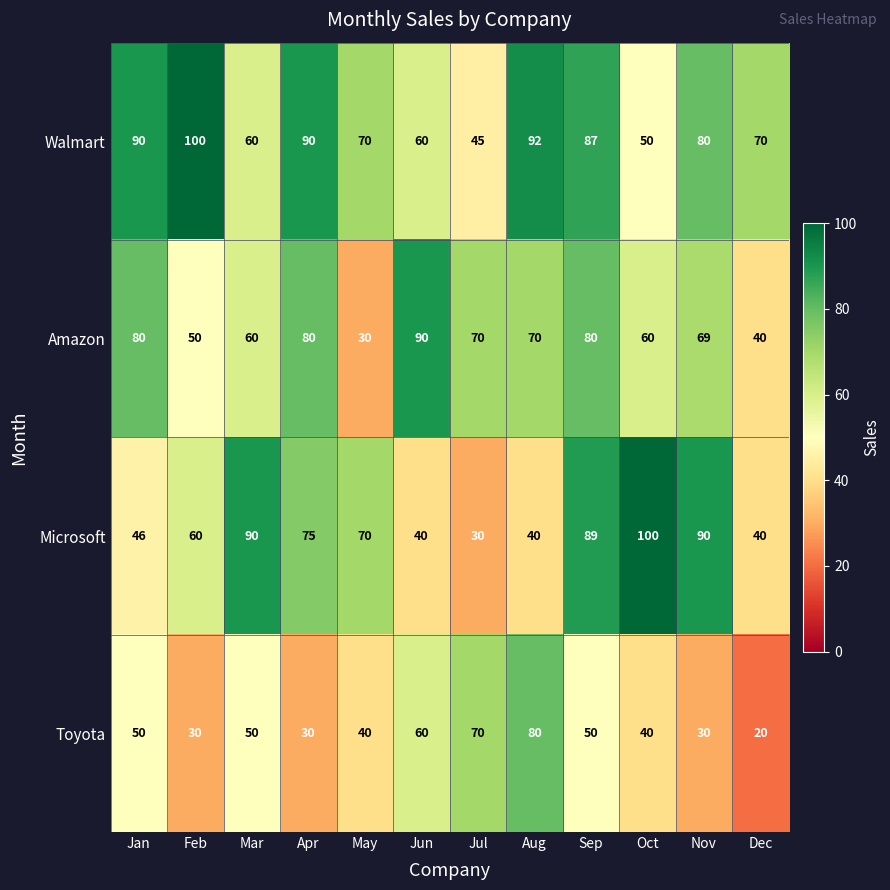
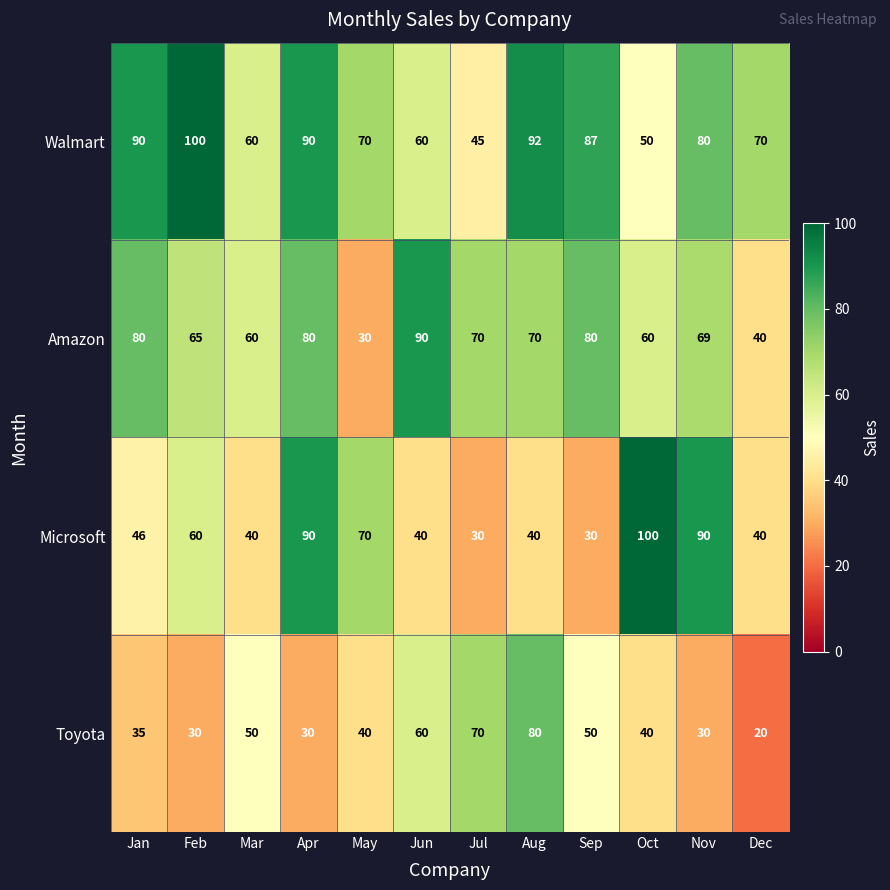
  {
    "Walmart": {
      "Jan": 90,
      "Feb": 100,
      "Mar": 60,
      "Apr": 90,
      "May": 70,
      "Jun": 60,
      "Jul": 45,
      "Aug": 92,
      "Sep": 87,
      "Oct": 50,
      "Nov": 80,
      "Dec": 70
    },
    "Amazon": {
      "Jan": 80,
-     "Feb": 50,
+     "Feb": 65,
      "Mar": 60,
      "Apr": 80,
      "May": 30,
      "Jun": 90,
      "Jul": 70,
      "Aug": 70,
      "Sep": 80,
      "Oct": 60,
      "Nov": 69,
      "Dec": 40
    },
    "Microsoft": {
      "Jan": 46,
      "Feb": 60,
-     "Mar": 90,
-     "Apr": 75,
+     "Mar": 40,
+     "Apr": 90,
      "May": 70,
      "Jun": 40,
      "Jul": 30,
      "Aug": 40,
-     "Sep": 89,
+     "Sep": 30,
      "Oct": 100,
      "Nov": 90,
      "Dec": 40
    },
    "Toyota": {
-     "Jan": 50,
+     "Jan": 35,
      "Feb": 30,
      "Mar": 50,
      "Apr": 30,
      "May": 40,
      "Jun": 60,
      "Jul": 70,
      "Aug": 80,
      "Sep": 50,
      "Oct": 40,
      "Nov": 30,
      "Dec": 20
    }
  }
